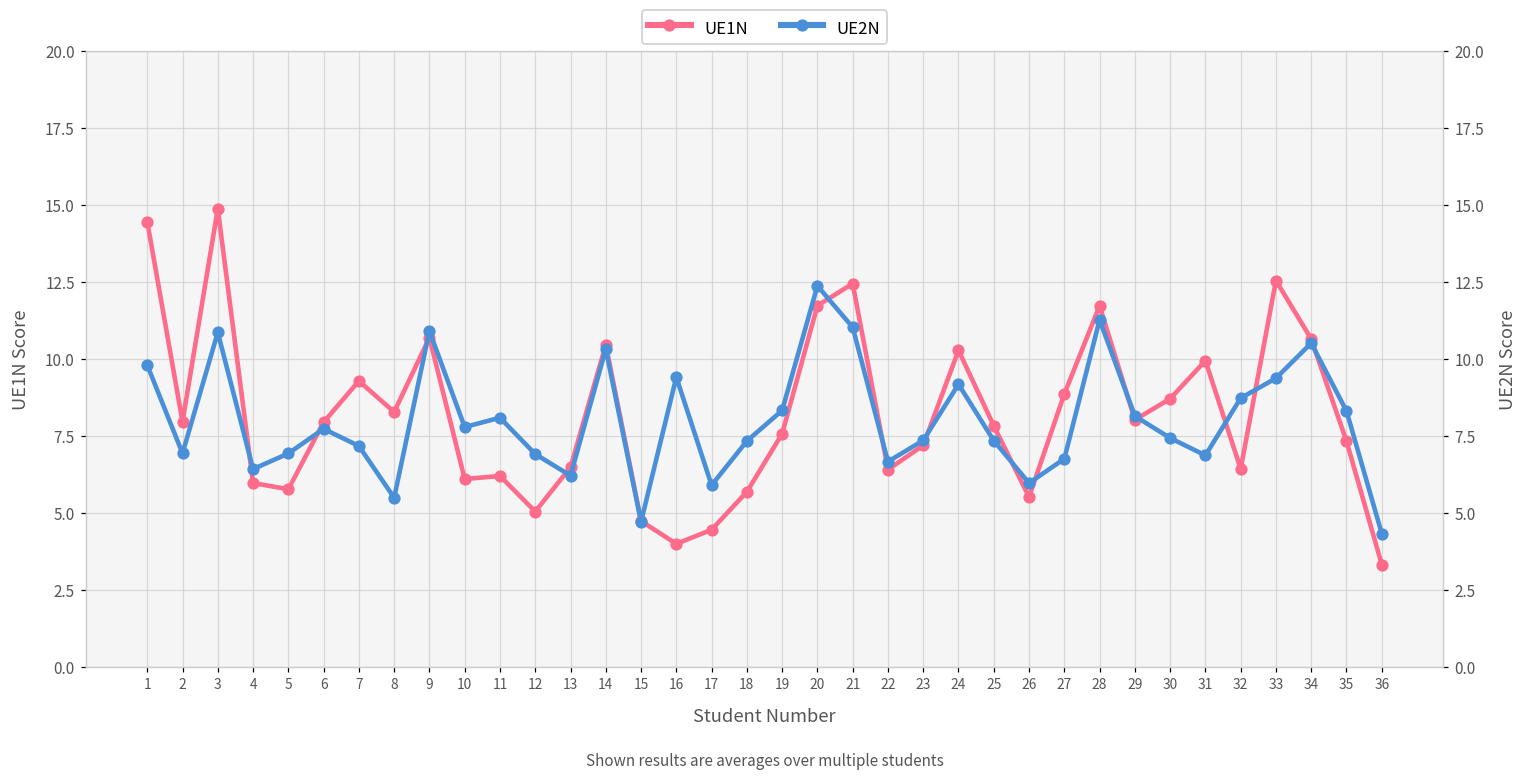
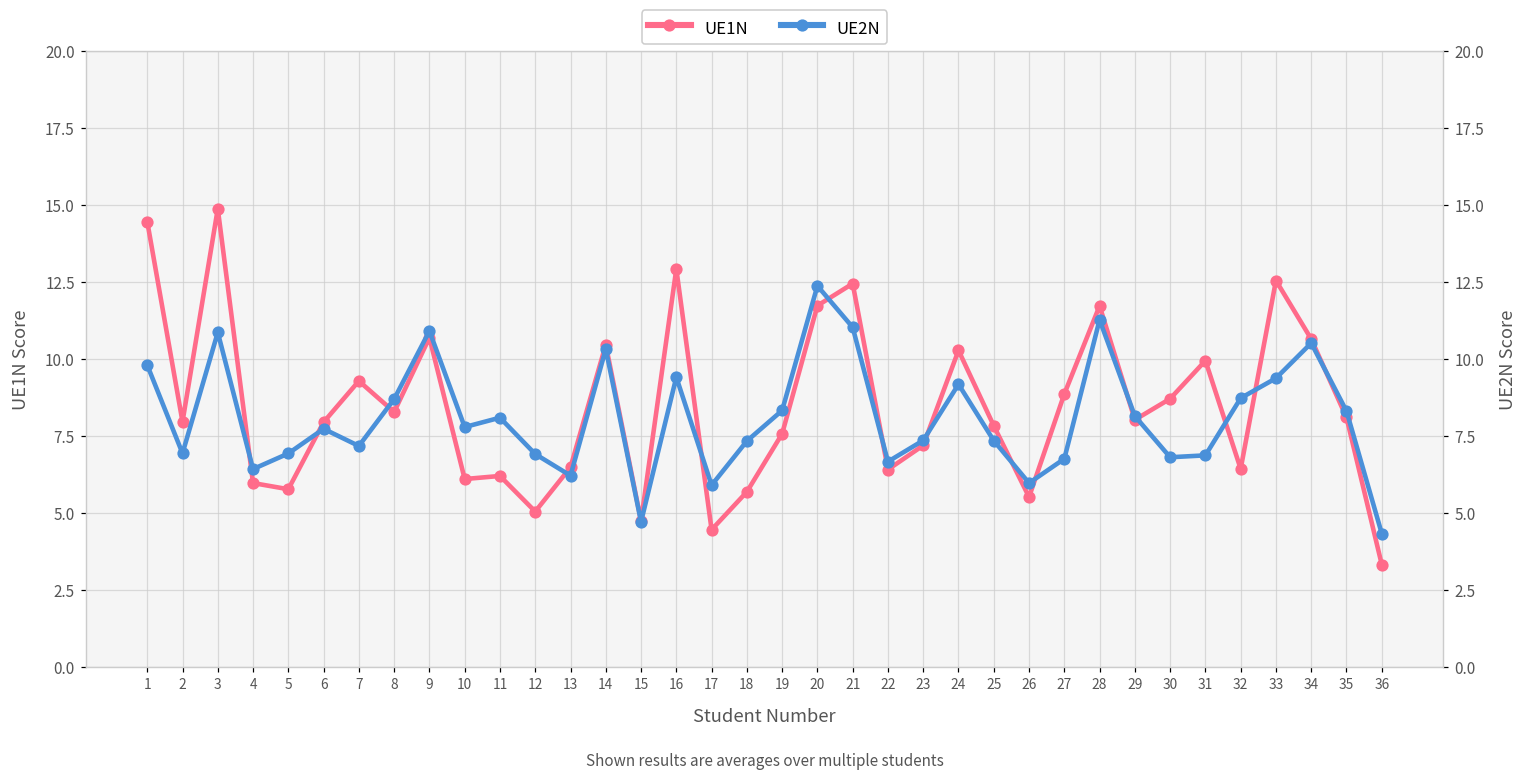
  {
    "UE1N": {
      "1": 14.5,
      "2": 8.0,
      "3": 14.9,
      "4": 6.0,
      "5": 5.8,
      "6": 8.0,
      "7": 9.3,
      "8": 8.3,
      "9": 10.7,
      "10": 6.1,
      "11": 6.2,
      "12": 5.1,
      "13": 6.5,
      "14": 10.5,
      "15": 4.7,
-     "16": 4.0,
+     "16": 12.9,
      "17": 4.5,
      "18": 5.7,
      "19": 7.6,
      "20": 11.7,
      "21": 12.5,
      "22": 6.4,
      "23": 7.2,
      "24": 10.3,
      "25": 7.8,
      "26": 5.5,
      "27": 8.9,
      "28": 11.7,
      "29": 8.0,
      "30": 8.7,
      "31": 10.0,
      "32": 6.4,
      "33": 12.6,
      "34": 10.7,
-     "35": 7.3,
+     "35": 8.1,
      "36": 3.3
    },
    "UE2N": {
      "1": 9.8,
      "2": 6.9,
      "3": 10.9,
      "4": 6.4,
      "5": 6.9,
      "6": 7.7,
      "7": 7.2,
-     "8": 5.5,
+     "8": 8.7,
      "9": 10.9,
      "10": 7.8,
      "11": 8.1,
      "12": 6.9,
      "13": 6.2,
      "14": 10.3,
      "15": 4.7,
      "16": 9.4,
      "17": 5.9,
      "18": 7.3,
      "19": 8.3,
      "20": 12.4,
      "21": 11.0,
      "22": 6.7,
      "23": 7.4,
      "24": 9.2,
      "25": 7.4,
      "26": 6.0,
      "27": 6.8,
      "28": 11.3,
      "29": 8.2,
-     "30": 7.4,
+     "30": 6.8,
      "31": 6.9,
      "32": 8.7,
      "33": 9.4,
      "34": 10.5,
      "35": 8.3,
      "36": 4.3
    }
  }
